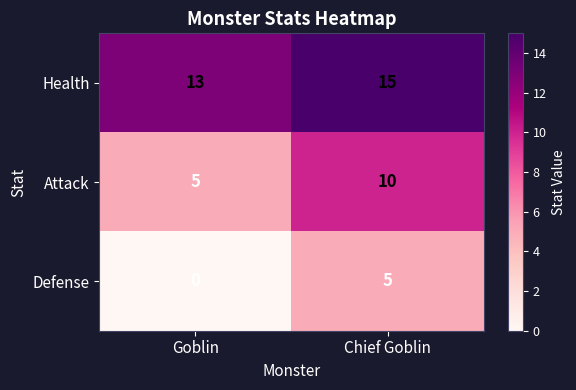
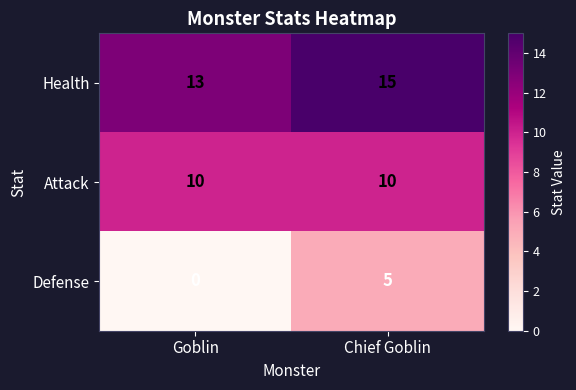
  {
    "Health": {
      "Goblin": 13,
      "Chief Goblin": 15
    },
    "Attack": {
-     "Goblin": 5,
+     "Goblin": 10,
      "Chief Goblin": 10
    },
    "Defense": {
      "Chief Goblin": 5
    }
  }
